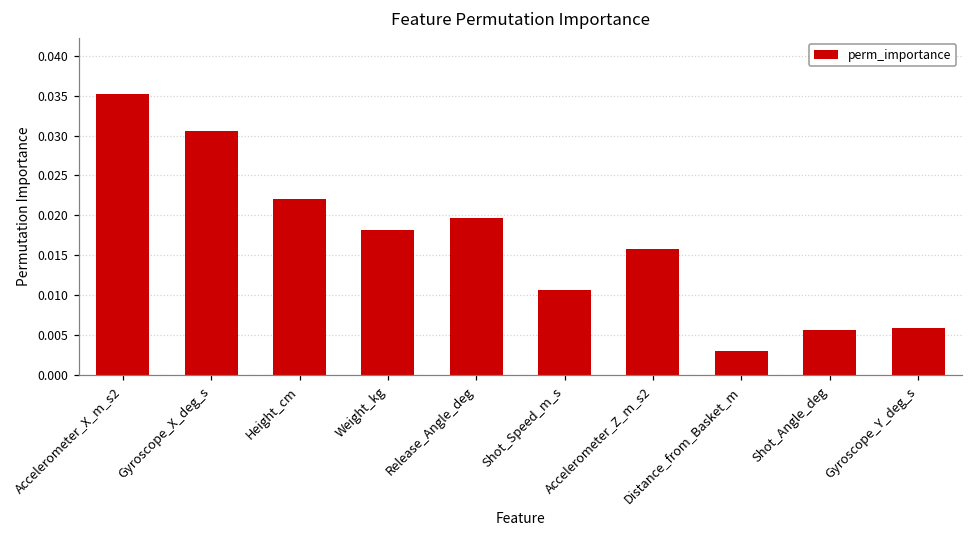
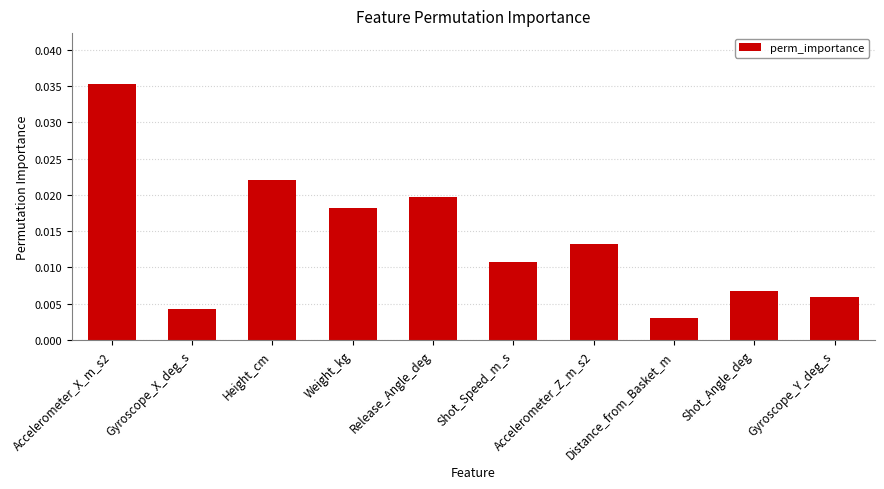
  {
    "Accelerometer_X_m_s2": 0.035,
-   "Gyroscope_X_deg_s": 0.031,
+   "Gyroscope_X_deg_s": 0.004,
    "Height_cm": 0.022,
    "Weight_kg": 0.018,
    "Release_Angle_deg": 0.020,
    "Shot_Speed_m_s": 0.011,
-   "Accelerometer_Z_m_s2": 0.016,
+   "Accelerometer_Z_m_s2": 0.013,
    "Distance_from_Basket_m": 0.003,
-   "Shot_Angle_deg": 0.006,
+   "Shot_Angle_deg": 0.007,
    "Gyroscope_Y_deg_s": 0.006
  }
